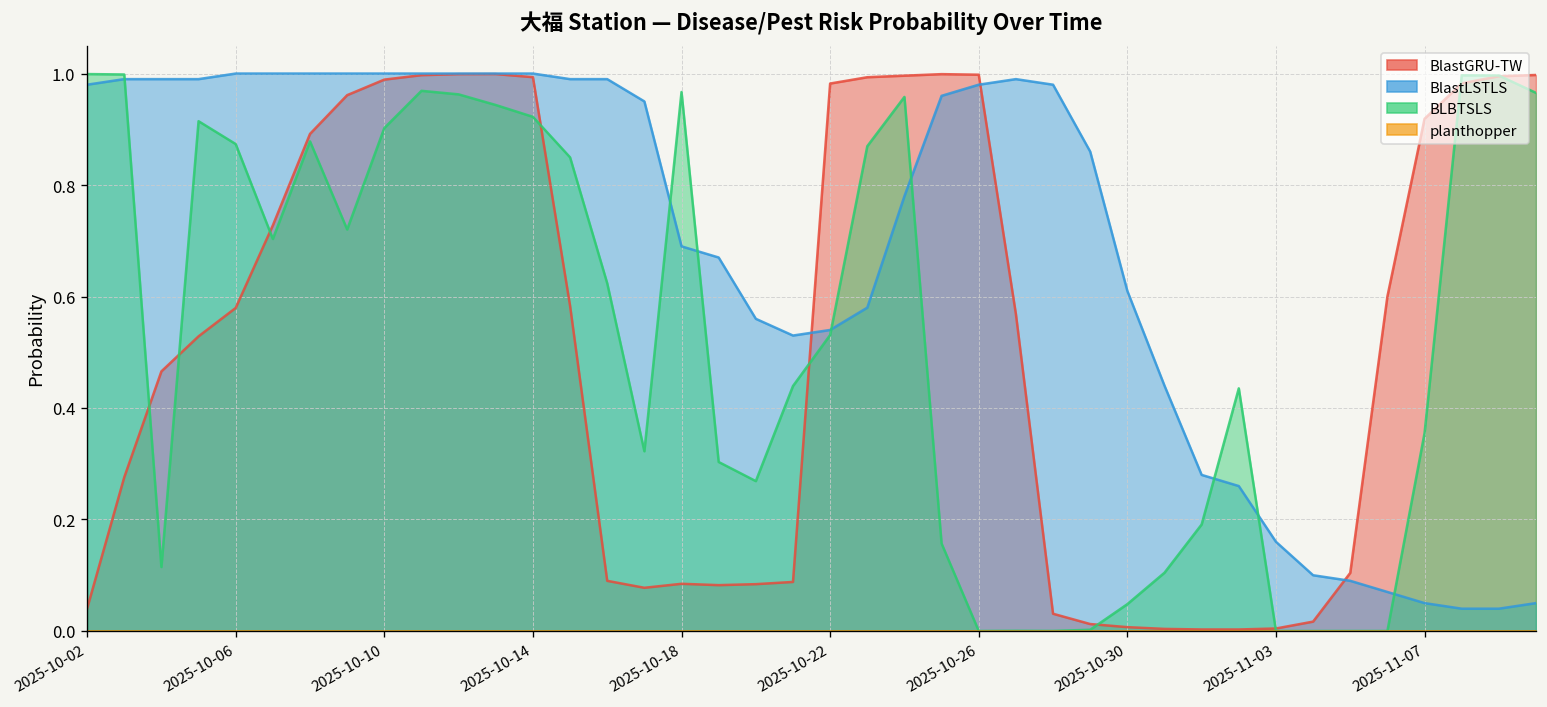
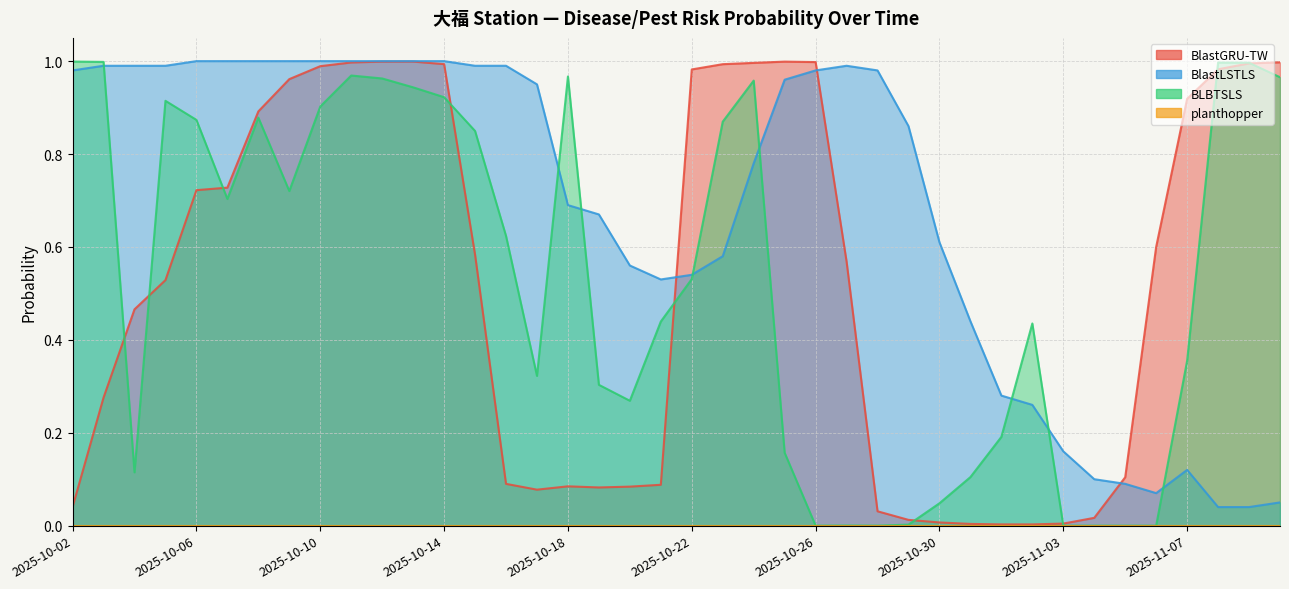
  {
    "BlastGRU-TW": {
      "2025-10-02": 0.04,
-     "2025-10-06": 0.58,
+     "2025-10-06": 0.72,
      "2025-10-10": 0.99,
      "2025-10-14": 0.99,
      "2025-10-18": 0.08,
      "2025-10-22": 0.98,
      "2025-10-26": 1.00,
      "2025-10-30": 0.01
    },
    "BlastLSTLS": {
      "2025-10-02": 0.98,
      "2025-10-06": 1.00,
      "2025-10-10": 1.00,
      "2025-10-14": 1.00,
      "2025-10-18": 0.69,
      "2025-10-22": 0.54,
      "2025-10-26": 0.98,
      "2025-10-30": 0.61,
      "2025-11-03": 0.16,
-     "2025-11-07": 0.05
+     "2025-11-07": 0.12
    },
    "BLBTSLS": {
      "2025-10-02": 1.00,
      "2025-10-06": 0.87,
      "2025-10-10": 0.90,
      "2025-10-14": 0.92,
      "2025-10-18": 0.97,
      "2025-10-22": 0.53,
      "2025-10-30": 0.05,
      "2025-11-07": 0.36
    },
    "planthopper": {
      "2025-10-02": 0.00,
      "2025-10-06": 0.00,
      "2025-10-10": 0.00,
      "2025-10-14": 0.00,
      "2025-10-18": 0.00,
      "2025-10-22": 0.00,
      "2025-10-30": 0.00,
      "2025-11-07": 0.00
    }
  }
